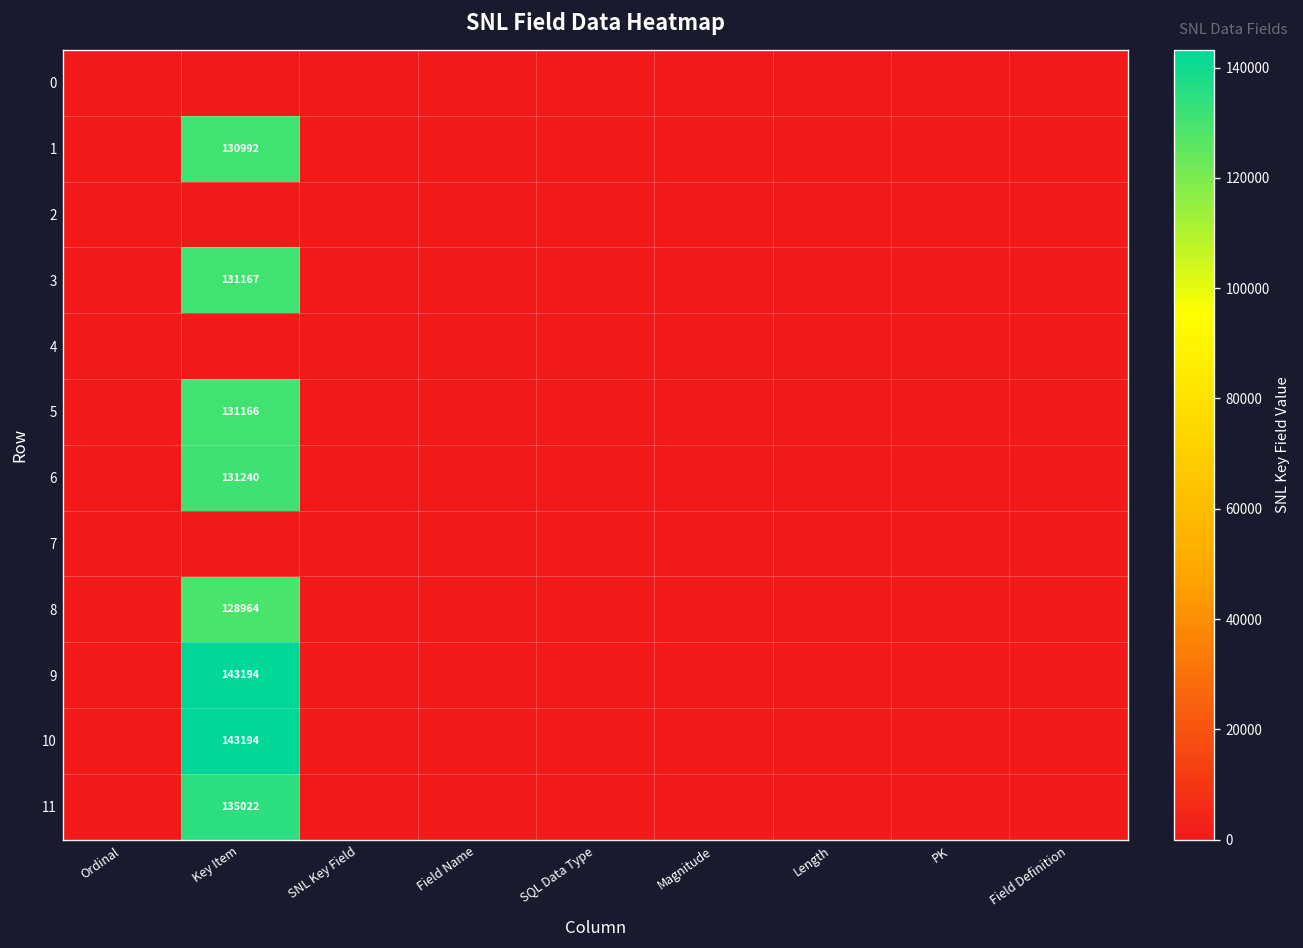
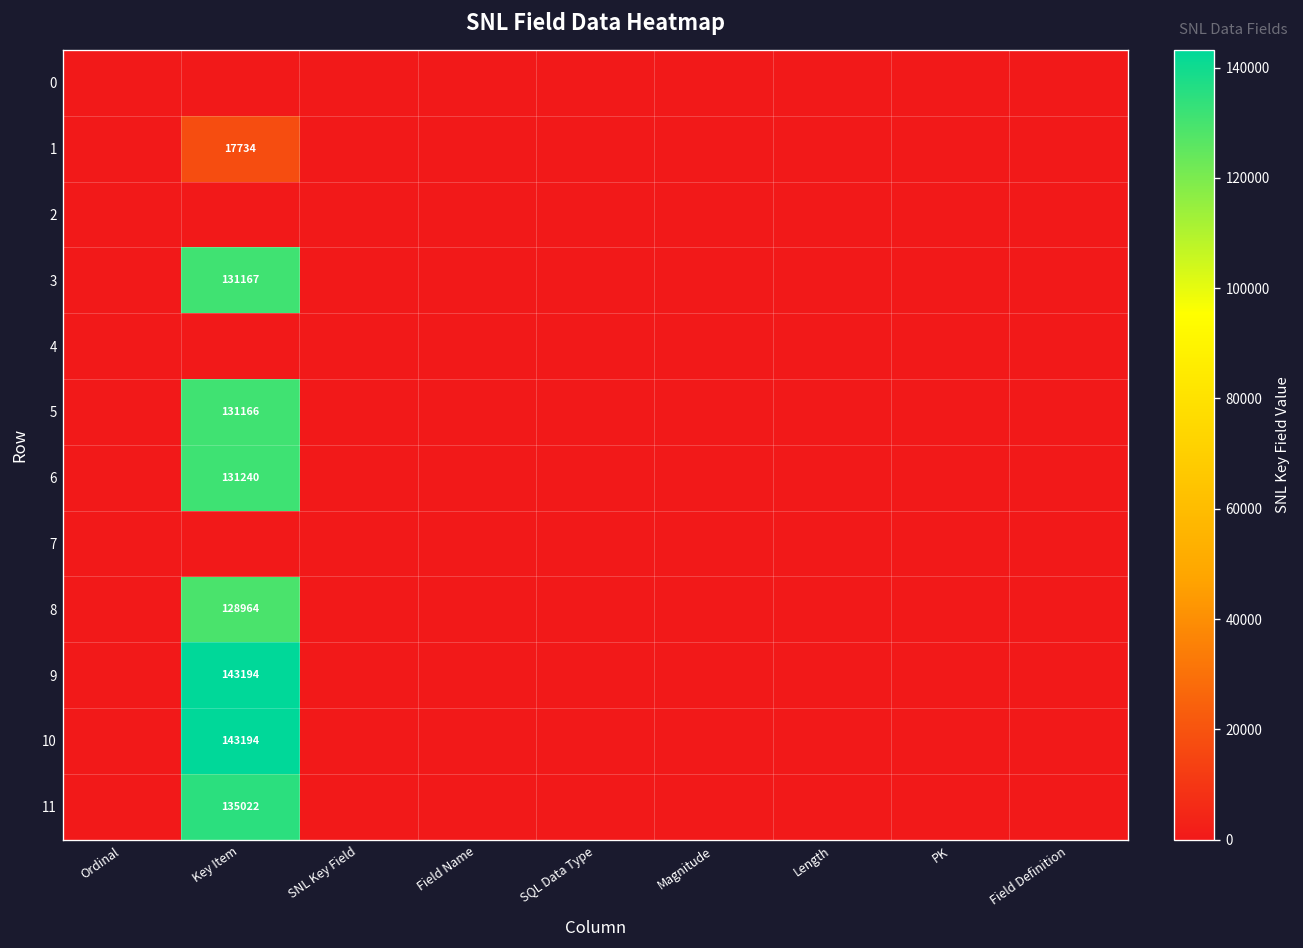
  {
    "1": {
-     "Key Item": 130992
+     "Key Item": 17734
    },
    "3": {
      "Key Item": 131167
    },
    "5": {
      "Key Item": 131166
    },
    "6": {
      "Key Item": 131240
    },
    "8": {
      "Key Item": 128964
    },
    "9": {
      "Key Item": 143194
    },
    "10": {
      "Key Item": 143194
    },
    "11": {
      "Key Item": 135022
    }
  }
